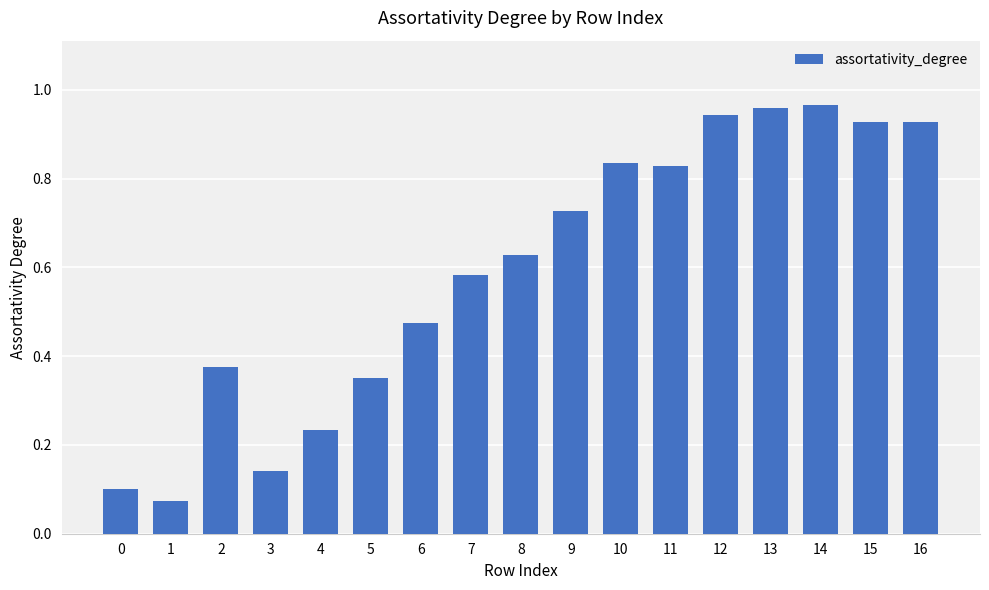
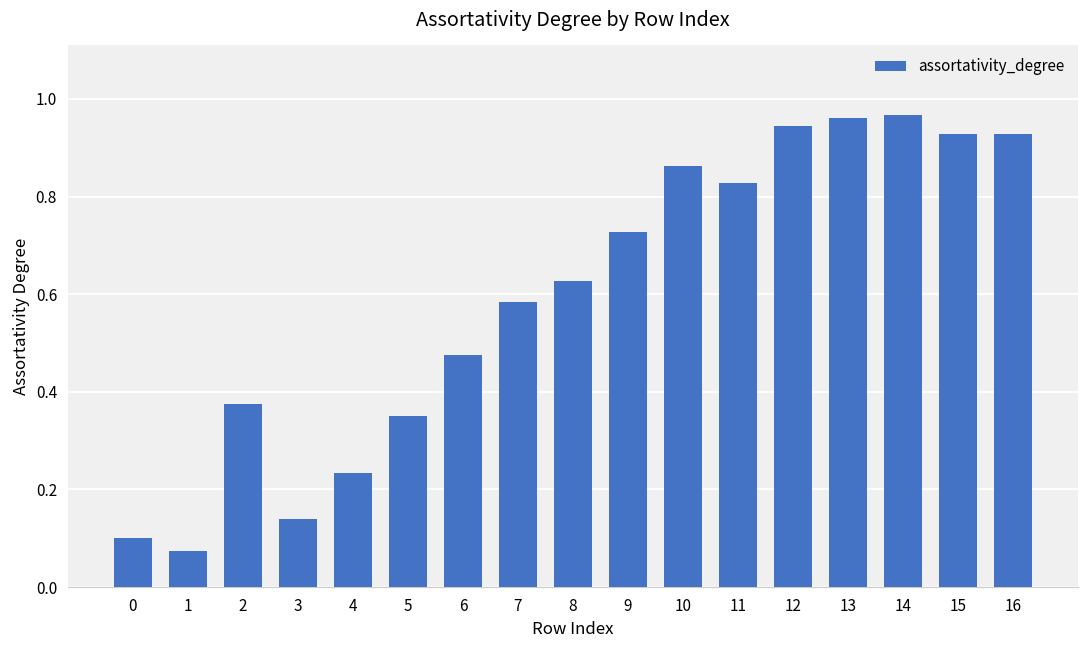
  {
    "0": 0.10,
    "1": 0.07,
    "2": 0.37,
    "3": 0.14,
    "4": 0.23,
    "5": 0.35,
    "6": 0.48,
    "7": 0.58,
    "8": 0.63,
    "9": 0.73,
-   "10": 0.84,
+   "10": 0.86,
    "11": 0.83,
    "12": 0.94,
    "13": 0.96,
    "14": 0.97,
    "15": 0.93,
    "16": 0.93
  }
